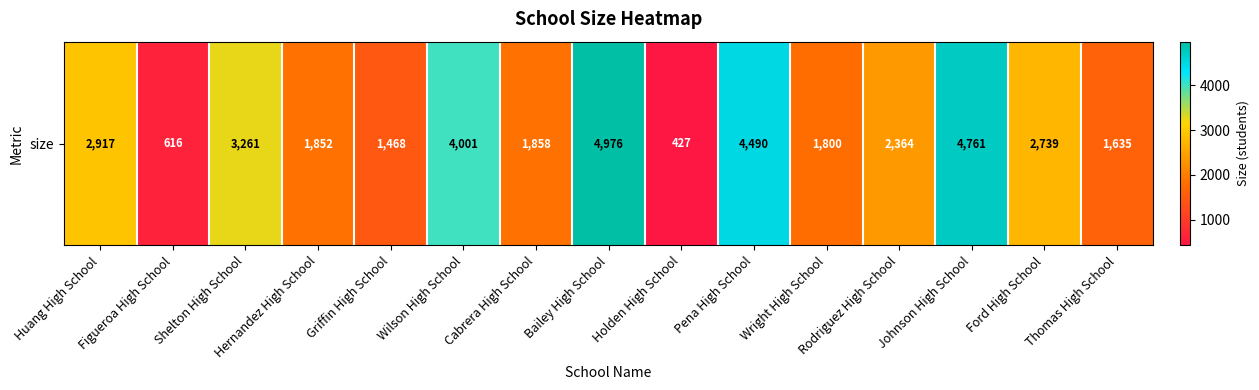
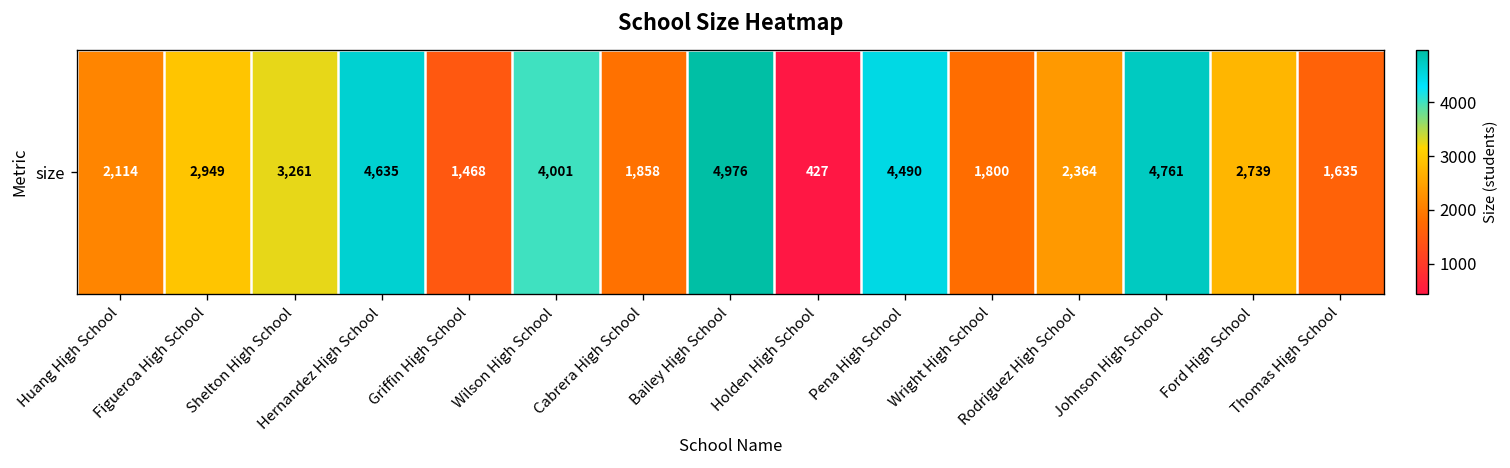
  {
    "size": {
-     "Huang High School": "2,917",
-     "Figueroa High School": "616",
+     "Huang High School": "2,114",
+     "Figueroa High School": "2,949",
      "Shelton High School": "3,261",
-     "Hernandez High School": "1,852",
+     "Hernandez High School": "4,635",
      "Griffin High School": "1,468",
      "Wilson High School": "4,001",
      "Cabrera High School": "1,858",
      "Bailey High School": "4,976",
      "Holden High School": "427",
      "Pena High School": "4,490",
      "Wright High School": "1,800",
      "Rodriguez High School": "2,364",
      "Johnson High School": "4,761",
      "Ford High School": "2,739",
      "Thomas High School": "1,635"
    }
  }
